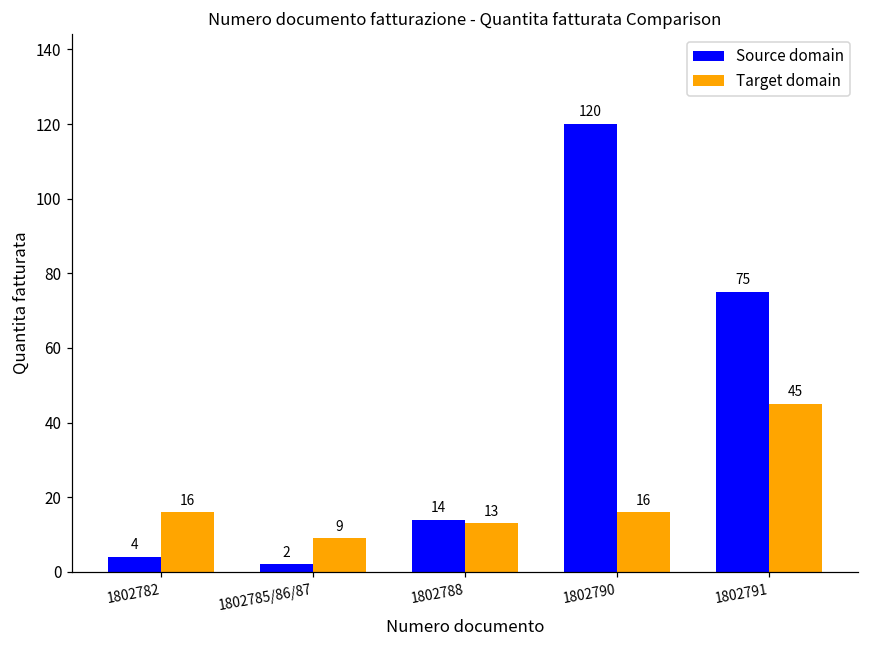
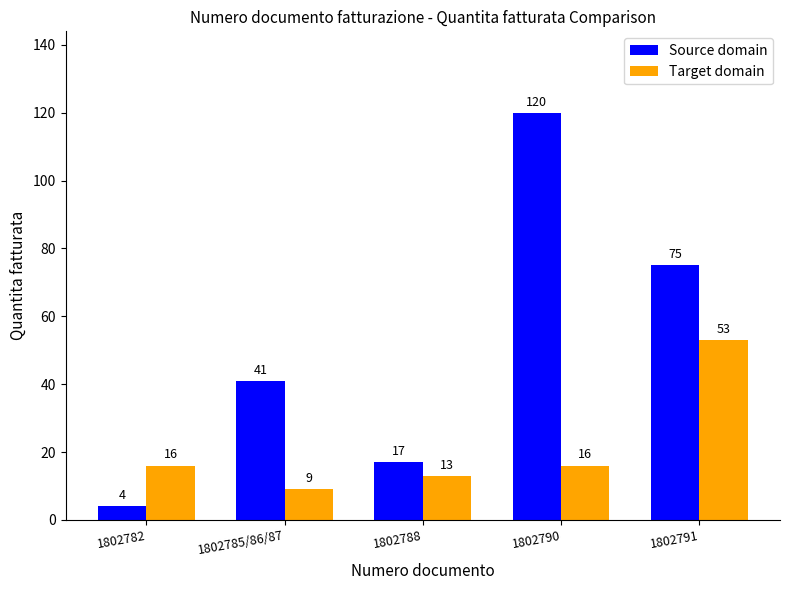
  {
    "Source domain": {
      "1802782": 4,
-     "1802785/86/87": 2,
-     "1802788": 14,
+     "1802785/86/87": 41,
+     "1802788": 17,
      "1802790": 120,
      "1802791": 75
    },
    "Target domain": {
      "1802782": 16,
      "1802785/86/87": 9,
      "1802788": 13,
      "1802790": 16,
-     "1802791": 45
+     "1802791": 53
    }
  }
